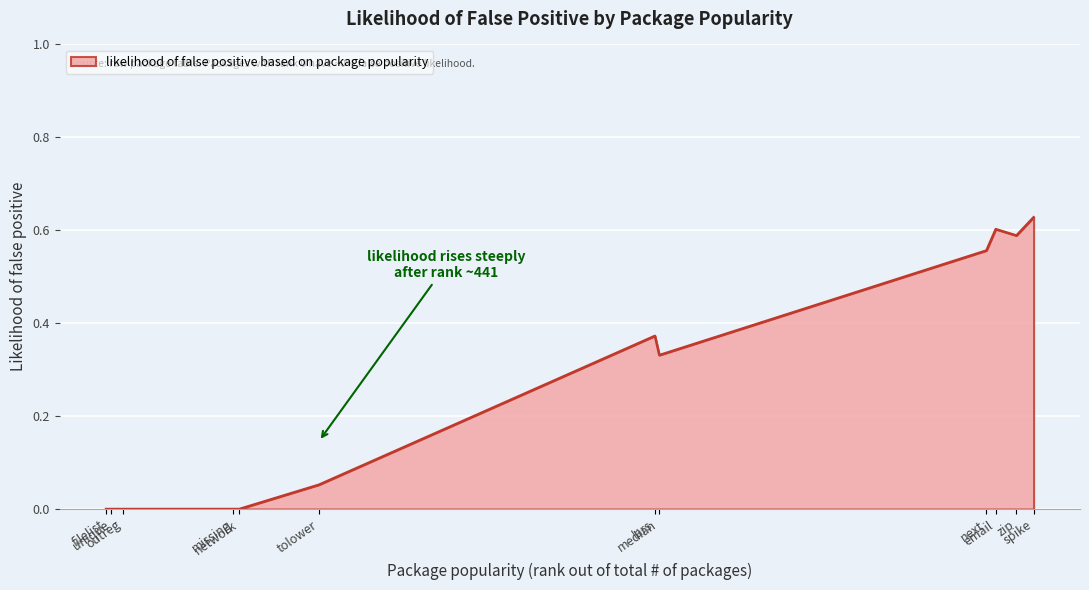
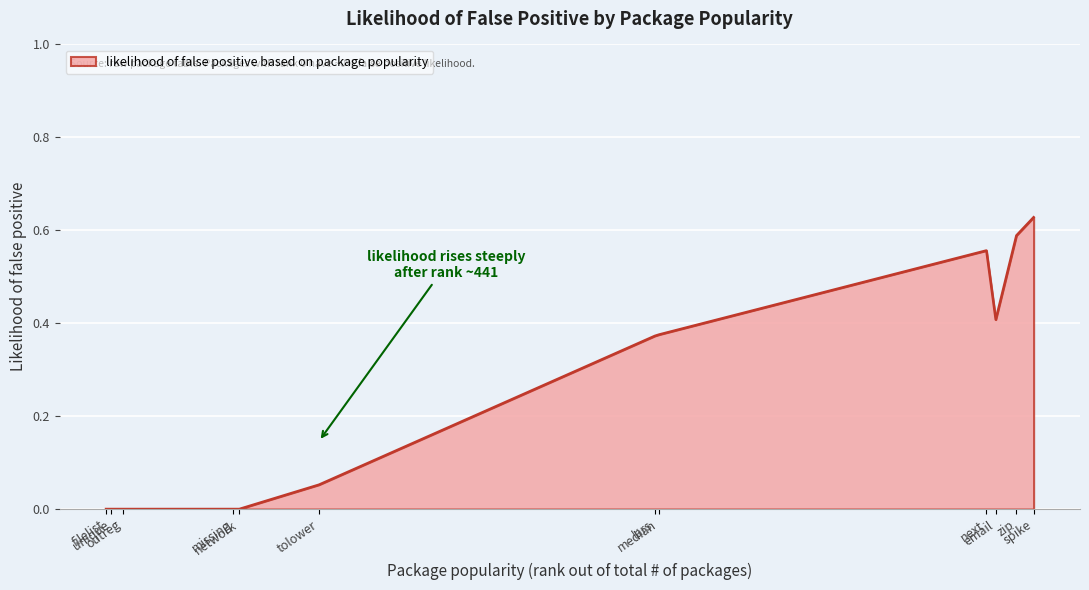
  {
    "filelist": 0.00,
    "unique": 0.00,
    "outreg": 0.00,
    "missing": 0.00,
    "network": 0.00,
    "tolower": 0.05,
    "lars": 0.37,
-   "median": 0.33,
+   "median": 0.38,
    "next": 0.56,
-   "email": 0.60,
+   "email": 0.41,
    "zip": 0.59,
    "spike": 0.63
  }
